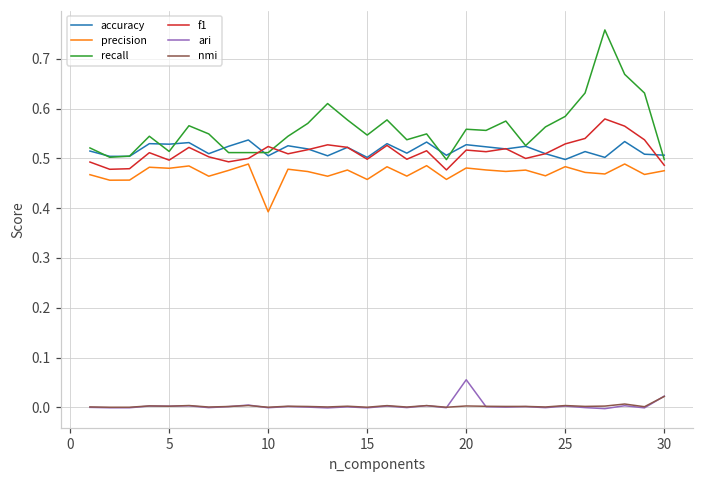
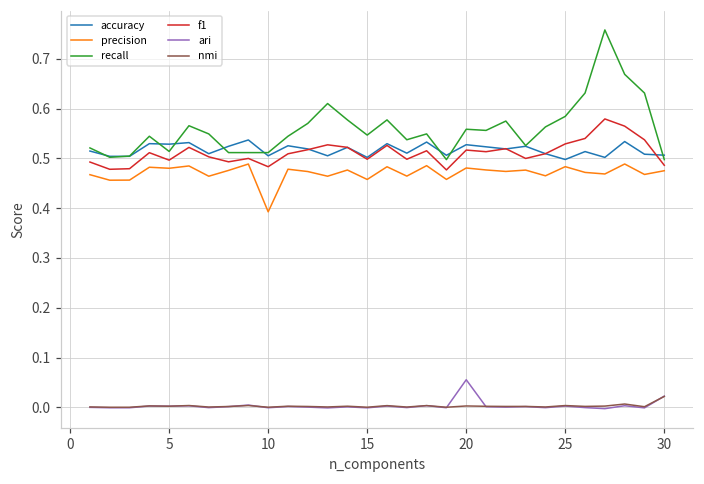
  {
    "accuracy": {
      "5": 0.53,
      "10": 0.51,
      "20": 0.53,
      "25": 0.50,
      "30": 0.51
    },
    "precision": {
      "5": 0.48,
      "10": 0.39,
      "15": 0.46,
      "20": 0.48,
      "25": 0.48,
      "30": 0.48
    },
    "recall": {
      "5": 0.51,
      "10": 0.51,
      "15": 0.55,
      "20": 0.56,
      "25": 0.58,
      "30": 0.50
    },
    "f1": {
      "5": 0.50,
-     "10": 0.52,
+     "10": 0.48,
      "20": 0.52,
      "25": 0.53,
      "30": 0.49
    },
    "ari": {
      "20": 0.06
    },
    "nmi": {
      "20": 0.00
    }
  }
